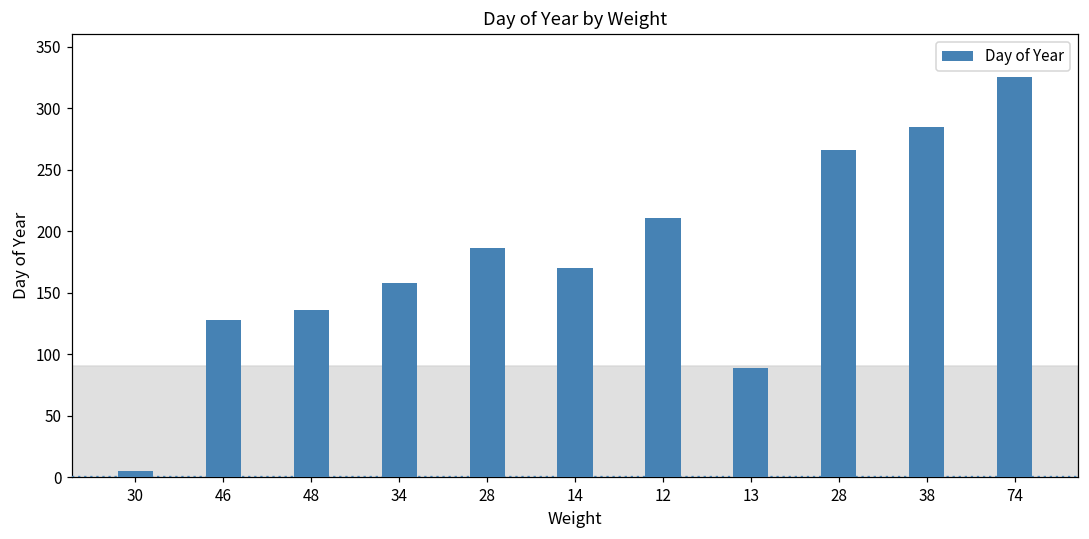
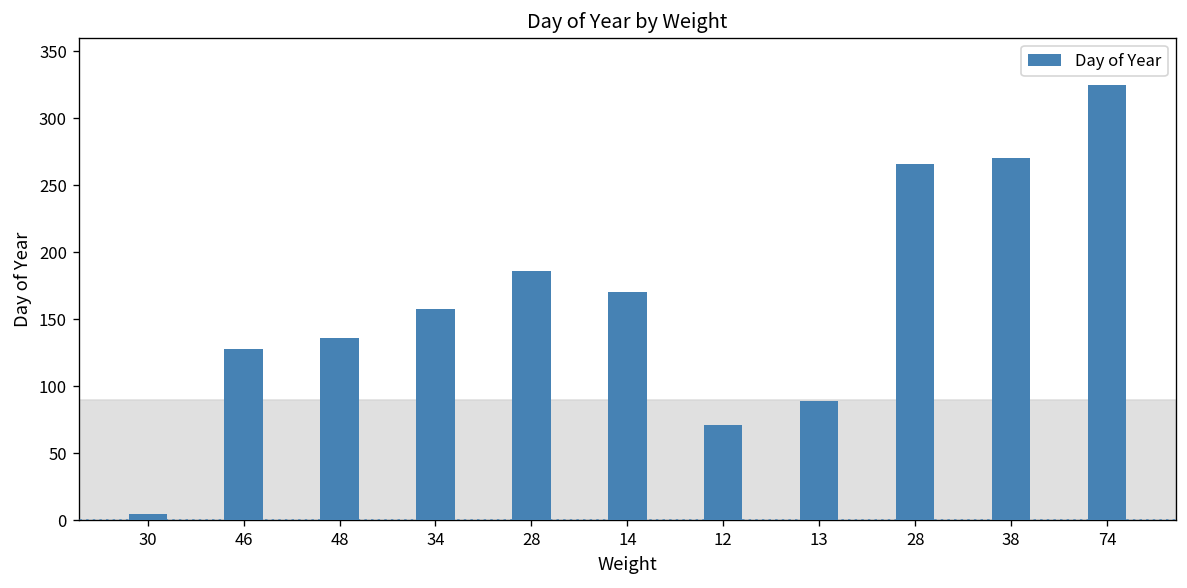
  {
    "30": 5,
    "46": 128,
    "48": 136,
    "34": 158,
    "14": 170,
-   "12": 211,
+   "12": 71,
    "13": 89,
-   "38": 285,
+   "38": 270,
    "74": 325
  }
